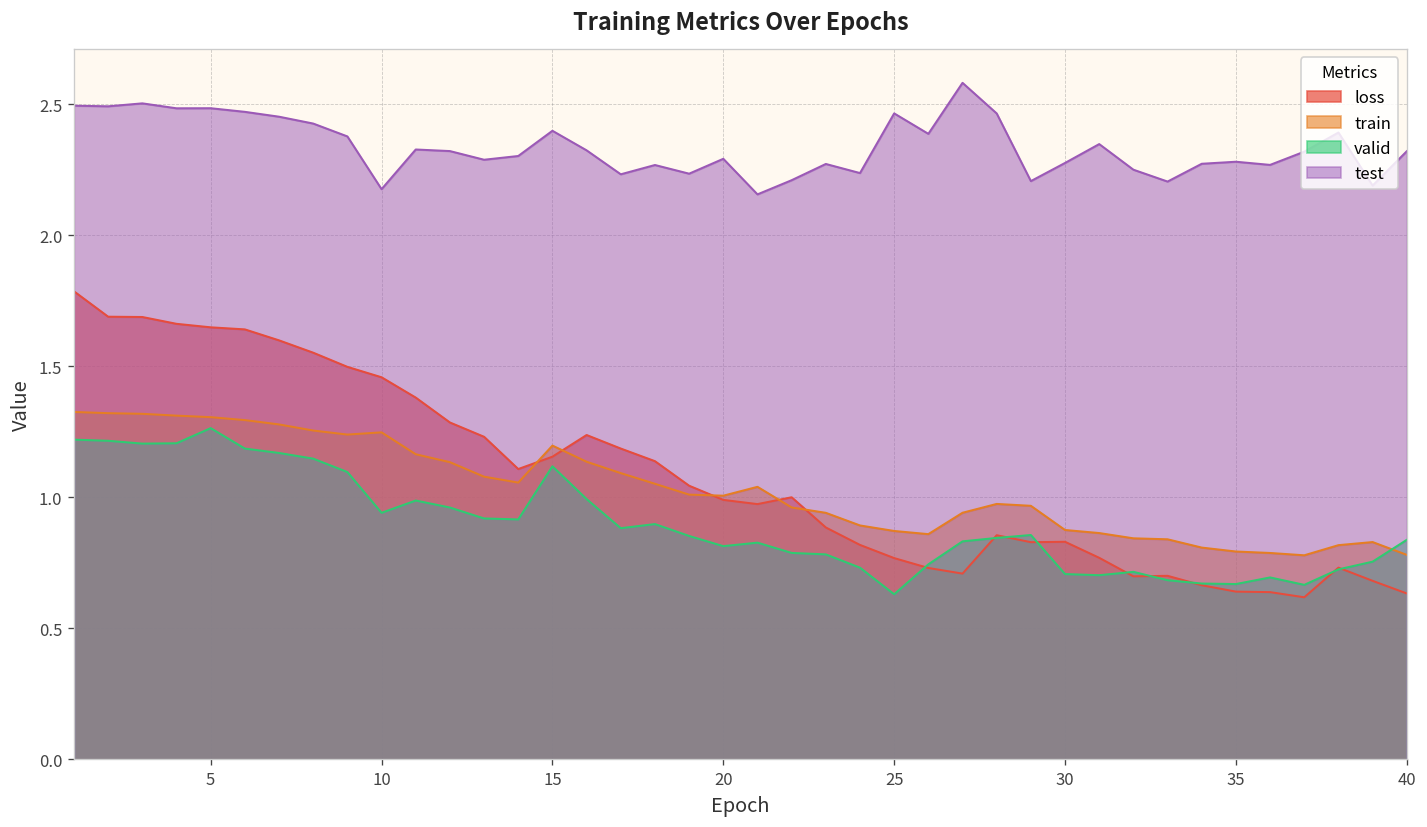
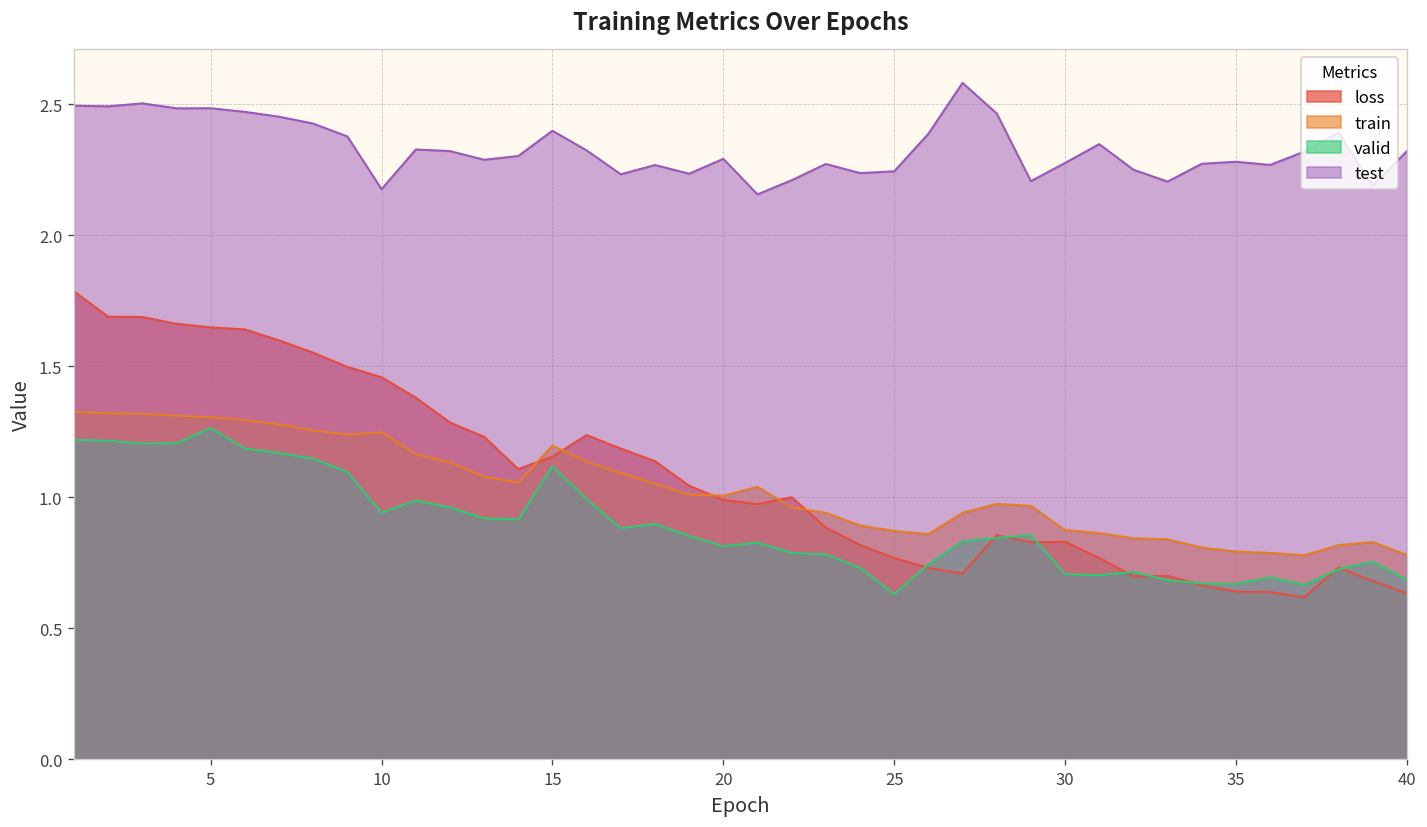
  {
    "valid": {
      "5": 1.26,
      "10": 0.94,
      "15": 1.12,
      "20": 0.81,
      "25": 0.63,
      "30": 0.71,
      "35": 0.67,
-     "40": 0.84
+     "40": 0.69
    },
    "test": {
      "5": 2.49,
      "10": 2.18,
      "15": 2.40,
      "20": 2.29,
-     "25": 2.47,
+     "25": 2.24,
      "30": 2.28,
      "35": 2.28,
      "40": 2.32
    }
  }
